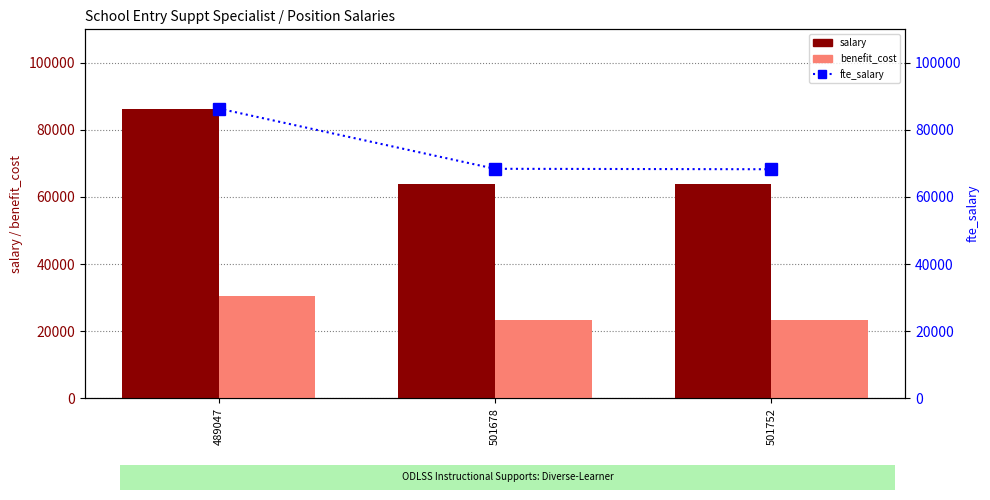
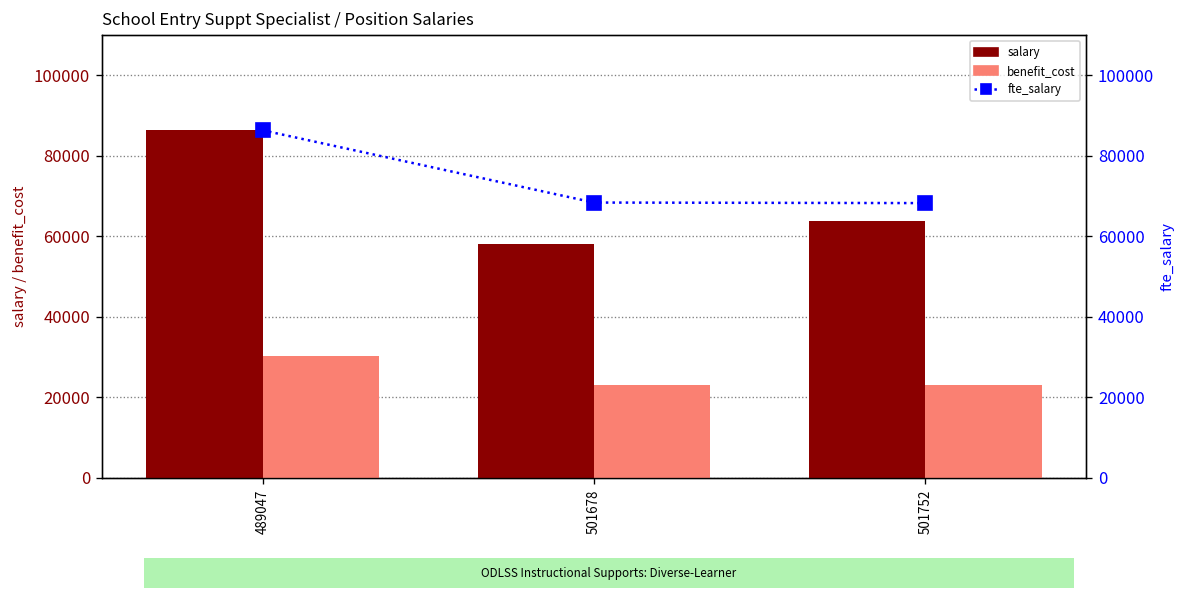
  {
    "salary": {
      "489047": 86000,
-     "501678": 64000,
+     "501678": 58000,
      "501752": 64000
    },
    "benefit_cost": {
      "489047": 30000,
      "501678": 23000,
      "501752": 23000
    },
    "fte_salary": {
      "489047": 86000,
      "501678": 68000,
      "501752": 68000
    }
  }
